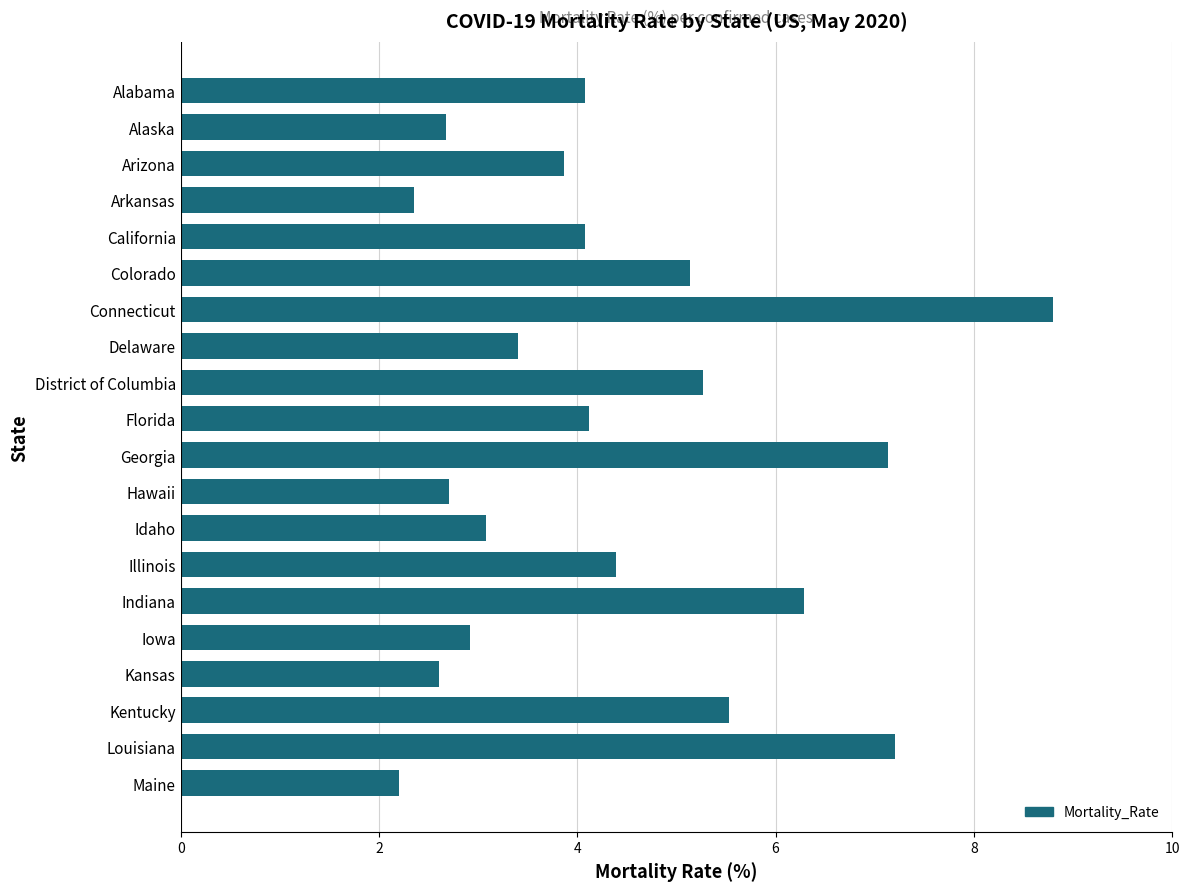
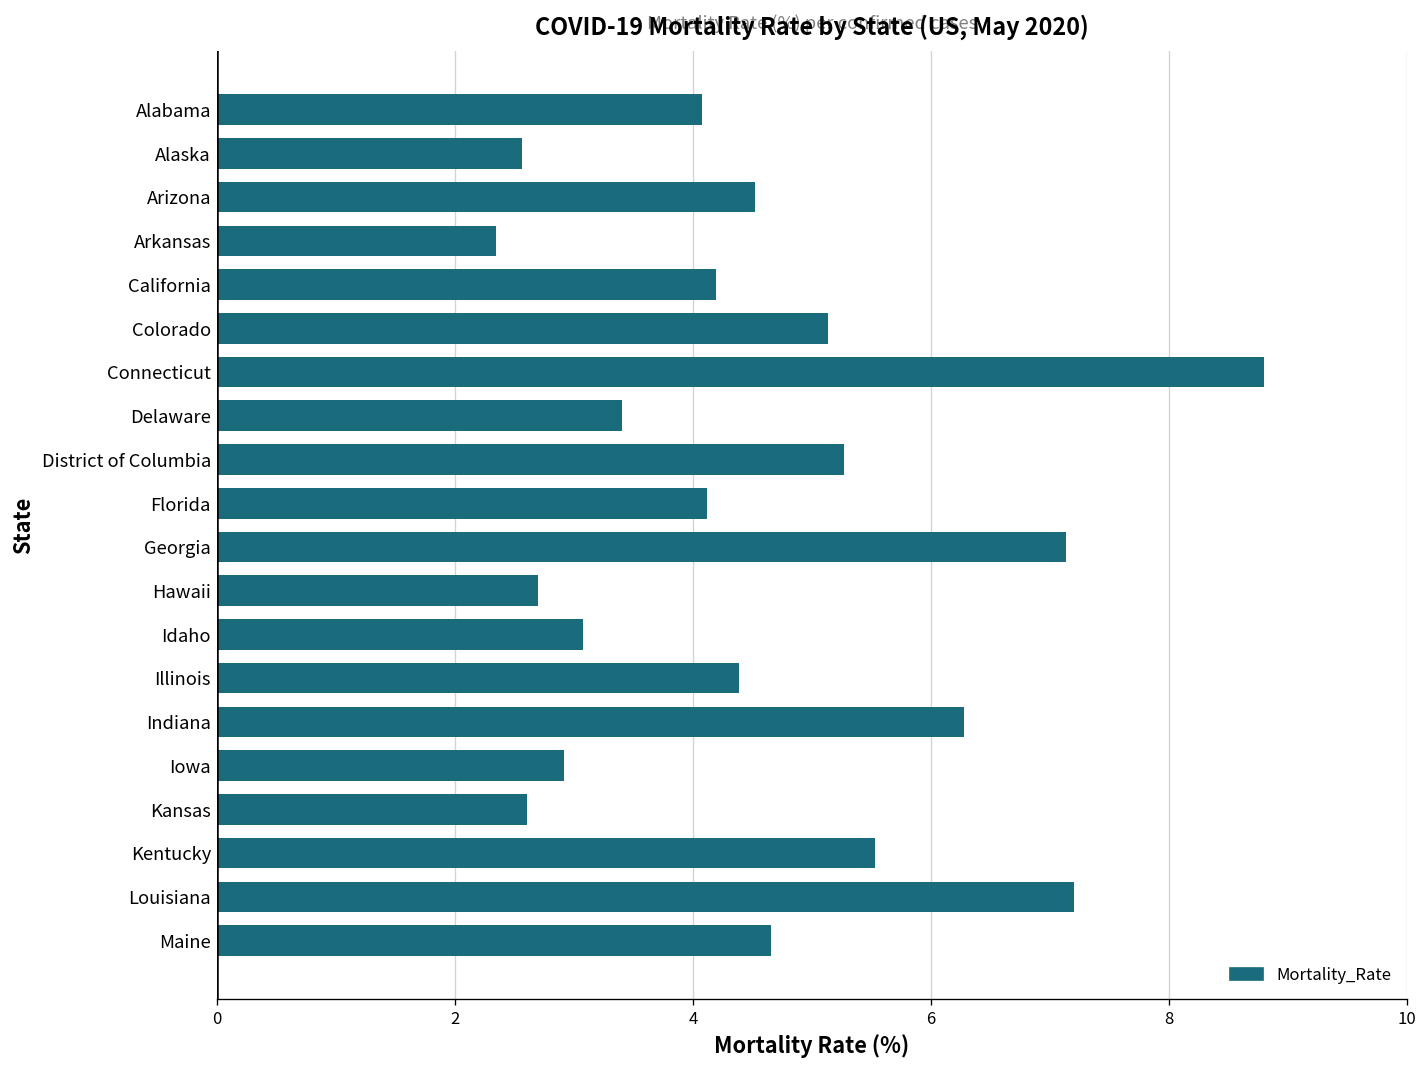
  {
    "Alabama": 4.1,
-   "Alaska": 2.7,
-   "Arizona": 3.9,
+   "Alaska": 2.6,
+   "Arizona": 4.5,
    "Arkansas": 2.3,
-   "California": 4.1,
+   "California": 4.2,
    "Colorado": 5.1,
    "Connecticut": 8.8,
    "Delaware": 3.4,
    "District of Columbia": 5.3,
    "Florida": 4.1,
    "Georgia": 7.1,
    "Hawaii": 2.7,
    "Idaho": 3.1,
    "Illinois": 4.4,
    "Indiana": 6.3,
    "Iowa": 2.9,
    "Kansas": 2.6,
    "Kentucky": 5.5,
    "Louisiana": 7.2,
-   "Maine": 2.2
+   "Maine": 4.7
  }
